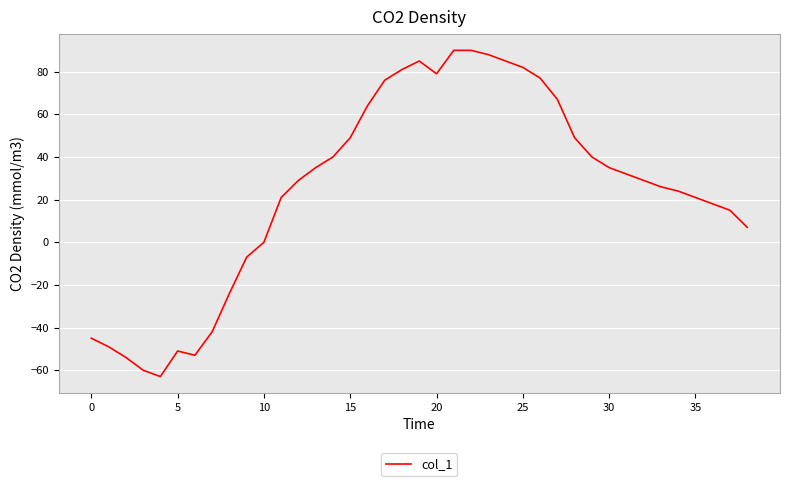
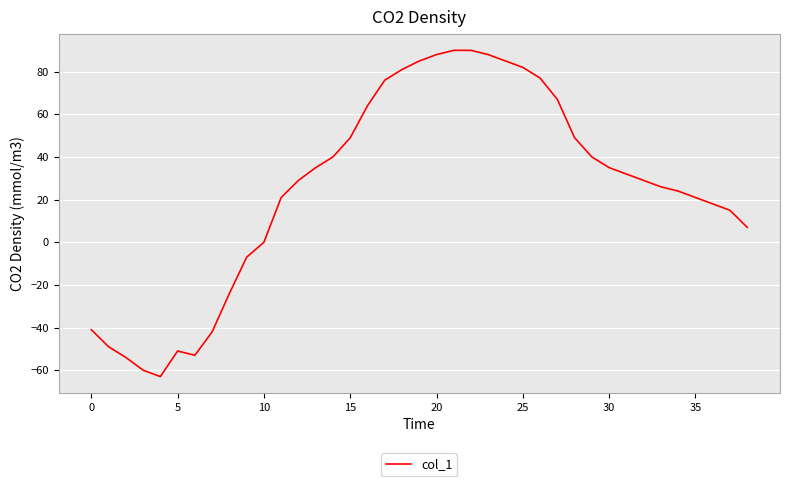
  {
-   "0": -45,
+   "0": -41,
    "5": -51,
    "10": 0,
    "15": 49,
-   "20": 79,
+   "20": 88,
    "25": 82,
    "30": 35,
    "35": 21
  }
